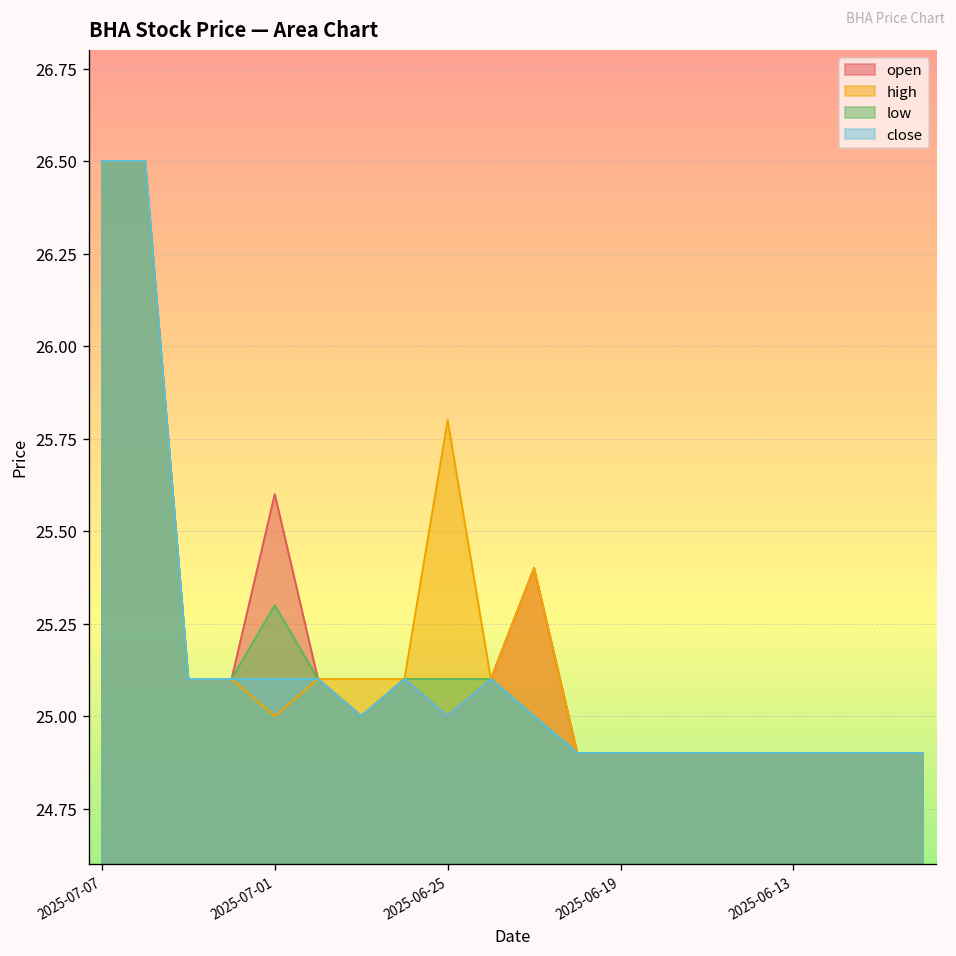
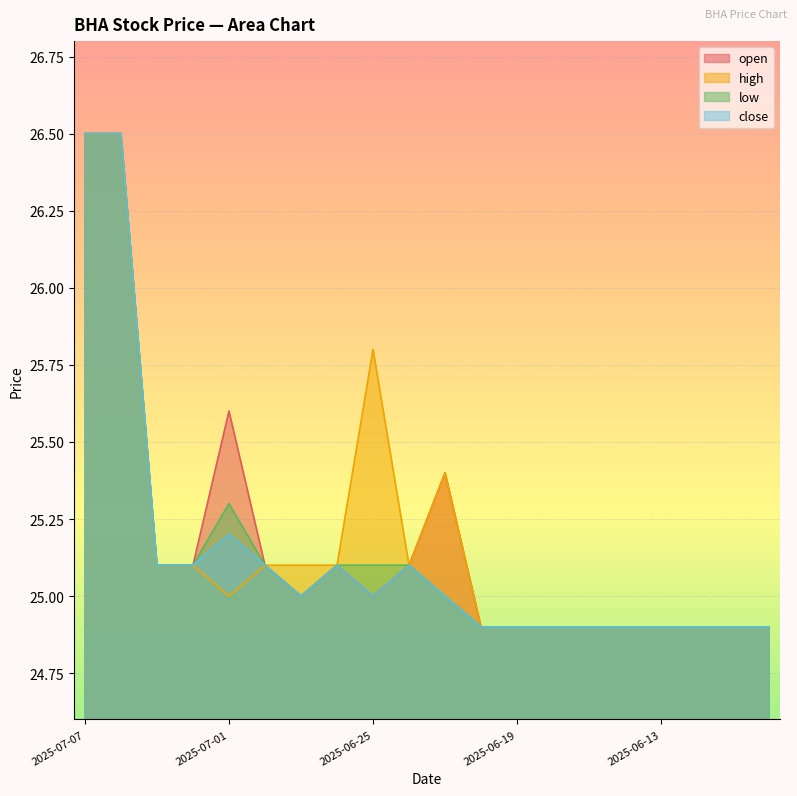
  {
    "open": {
      "2025-07-01": 25.6
    },
    "high": {
      "2025-07-01": 25.0,
      "2025-06-25": 25.8
    },
    "low": {
      "2025-07-01": 25.3,
      "2025-06-25": 25.1
    },
    "close": {
-     "2025-07-01": 25.1
+     "2025-07-01": 25.2
    }
  }
